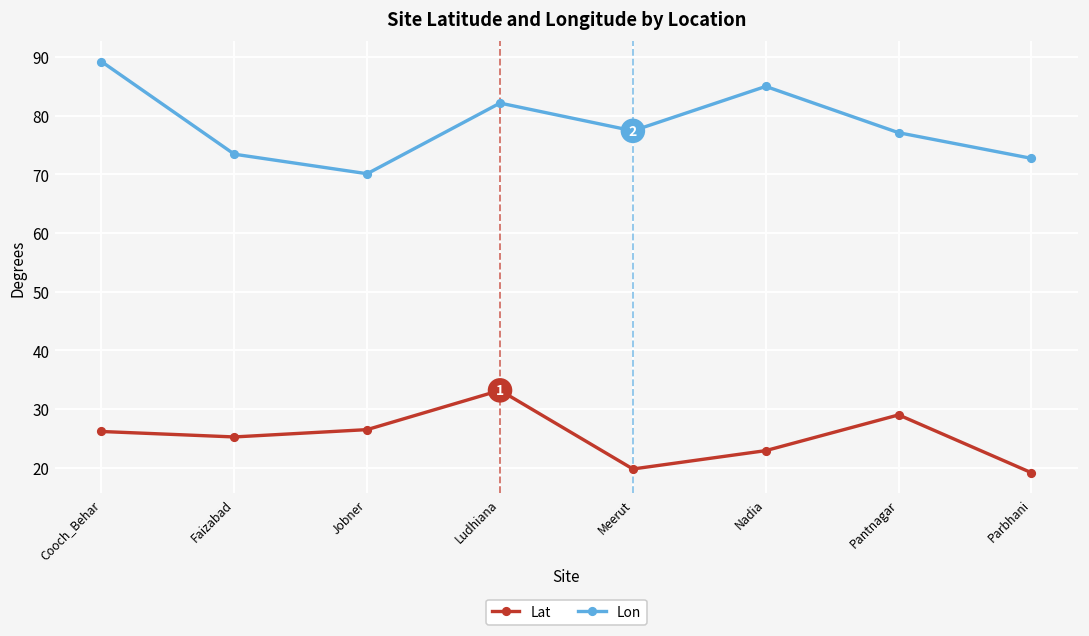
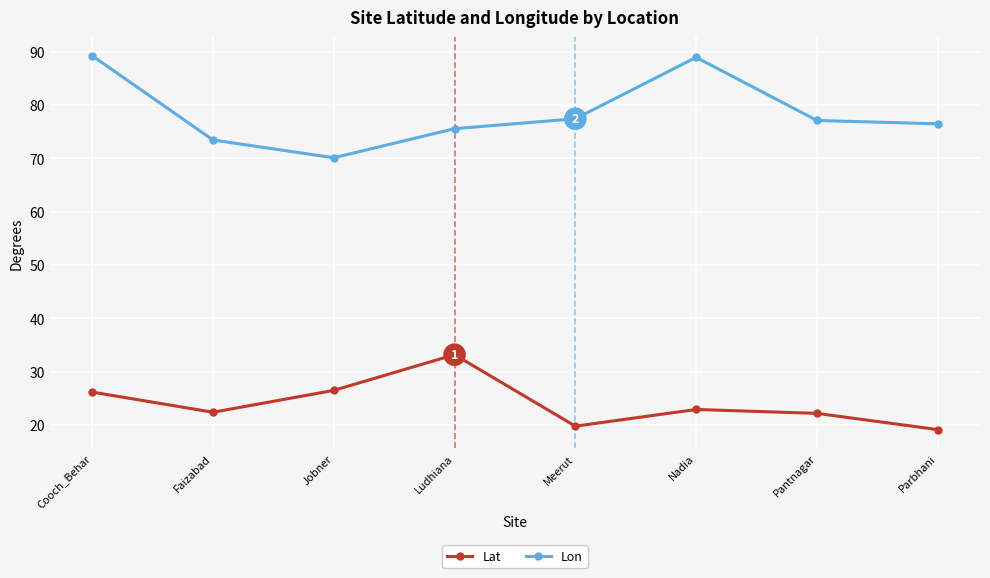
  {
    "Lat": {
      "Cooch_Behar": 26,
-     "Faizabad": 25,
+     "Faizabad": 22,
      "Jobner": 27,
      "Meerut": 20,
      "Nadia": 23,
-     "Pantnagar": 29,
+     "Pantnagar": 22,
      "Parbhani": 19
    },
    "Lon": {
      "Cooch_Behar": 89,
      "Faizabad": 73,
      "Jobner": 70,
-     "Ludhiana": 82,
-     "Nadia": 85,
+     "Ludhiana": 76,
+     "Nadia": 89,
      "Pantnagar": 77,
-     "Parbhani": 73
+     "Parbhani": 76
    }
  }
